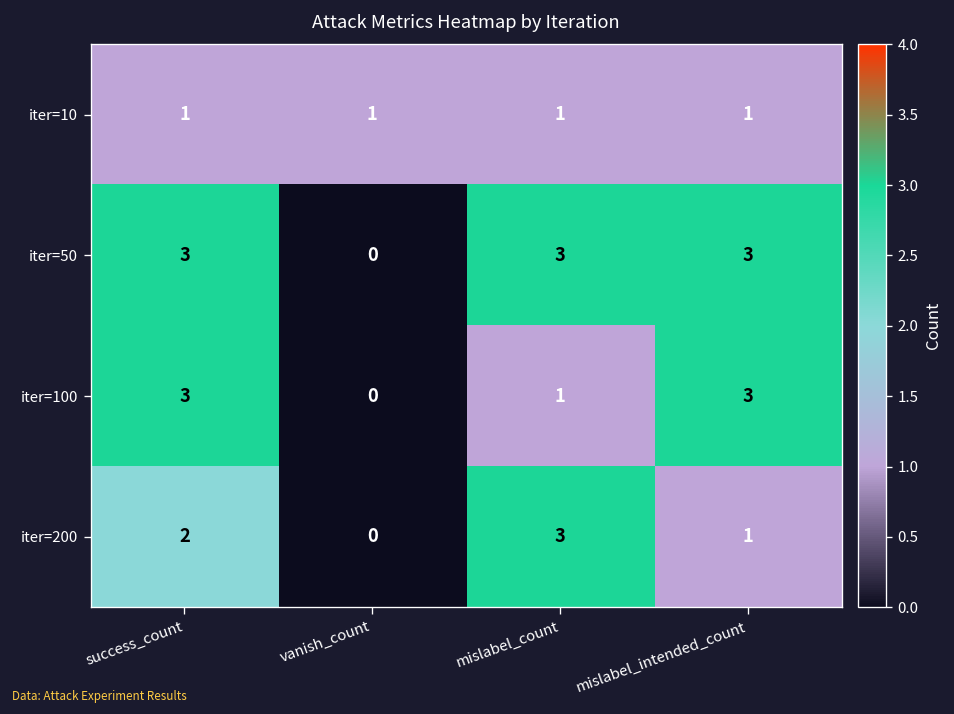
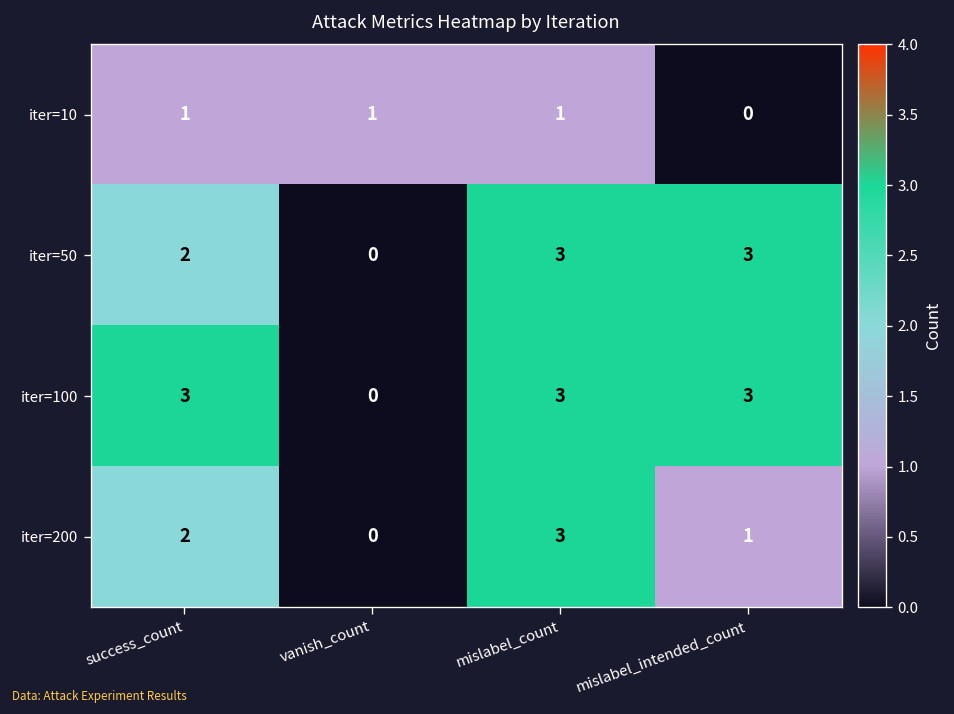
  {
    "iter=10": {
      "success_count": 1,
      "vanish_count": 1,
      "mislabel_count": 1,
-     "mislabel_intended_count": 1
+     "mislabel_intended_count": 0
    },
    "iter=50": {
-     "success_count": 3,
+     "success_count": 2,
      "vanish_count": 0,
      "mislabel_count": 3,
      "mislabel_intended_count": 3
    },
    "iter=100": {
      "success_count": 3,
      "vanish_count": 0,
-     "mislabel_count": 1,
+     "mislabel_count": 3,
      "mislabel_intended_count": 3
    },
    "iter=200": {
      "success_count": 2,
      "vanish_count": 0,
      "mislabel_count": 3,
      "mislabel_intended_count": 1
    }
  }
